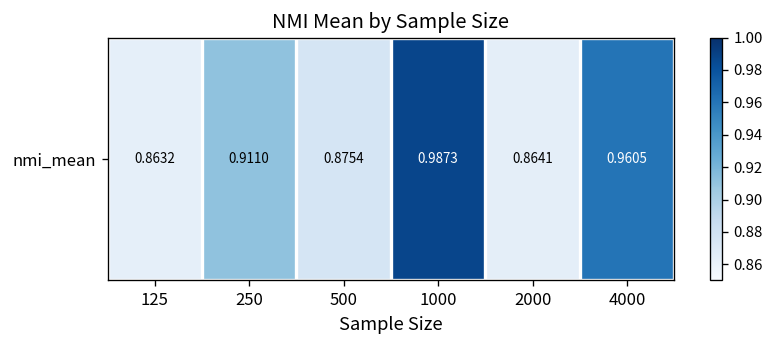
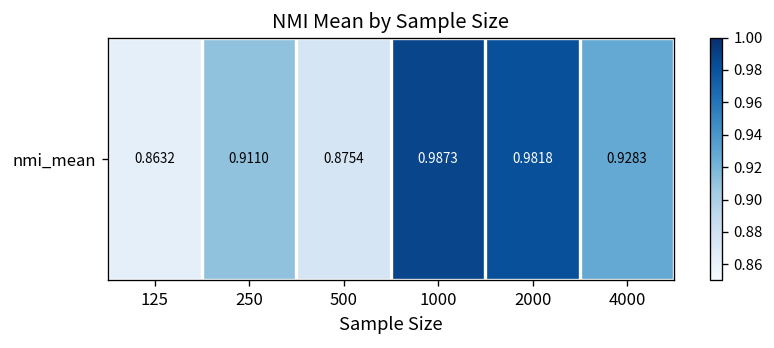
  {
    "nmi_mean": {
      "125": 0.8632,
      "250": 0.9110,
      "500": 0.8754,
      "1000": 0.9873,
-     "2000": 0.8641,
-     "4000": 0.9605
+     "2000": 0.9818,
+     "4000": 0.9283
    }
  }
